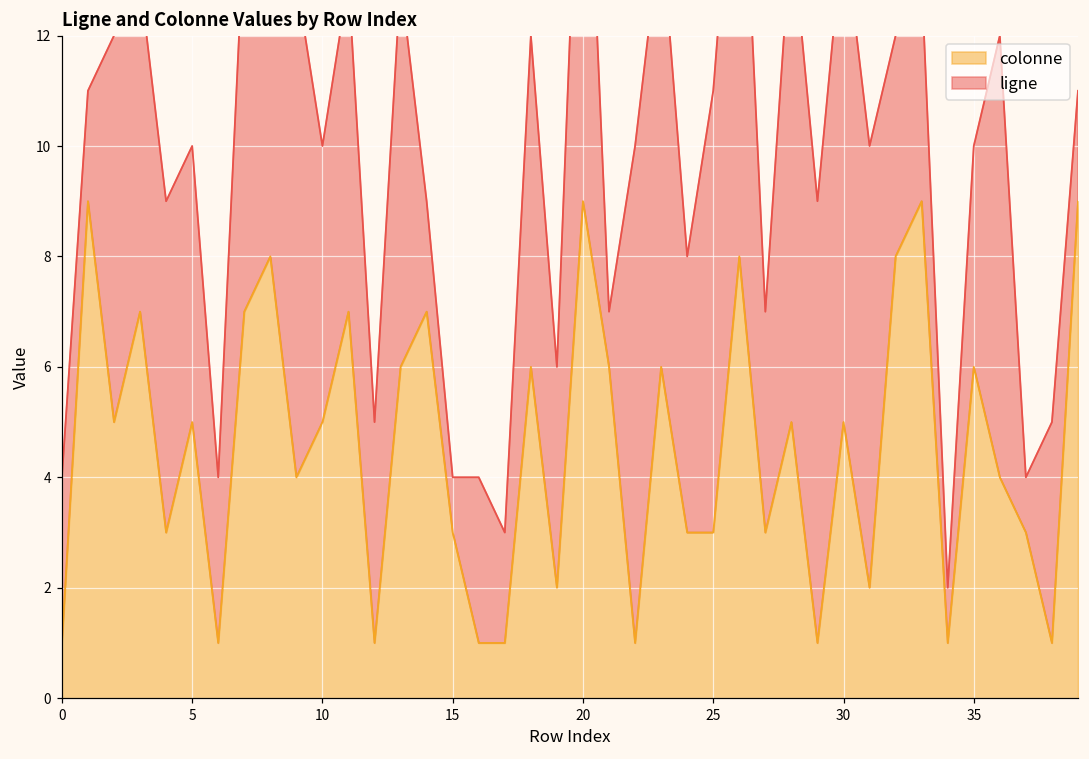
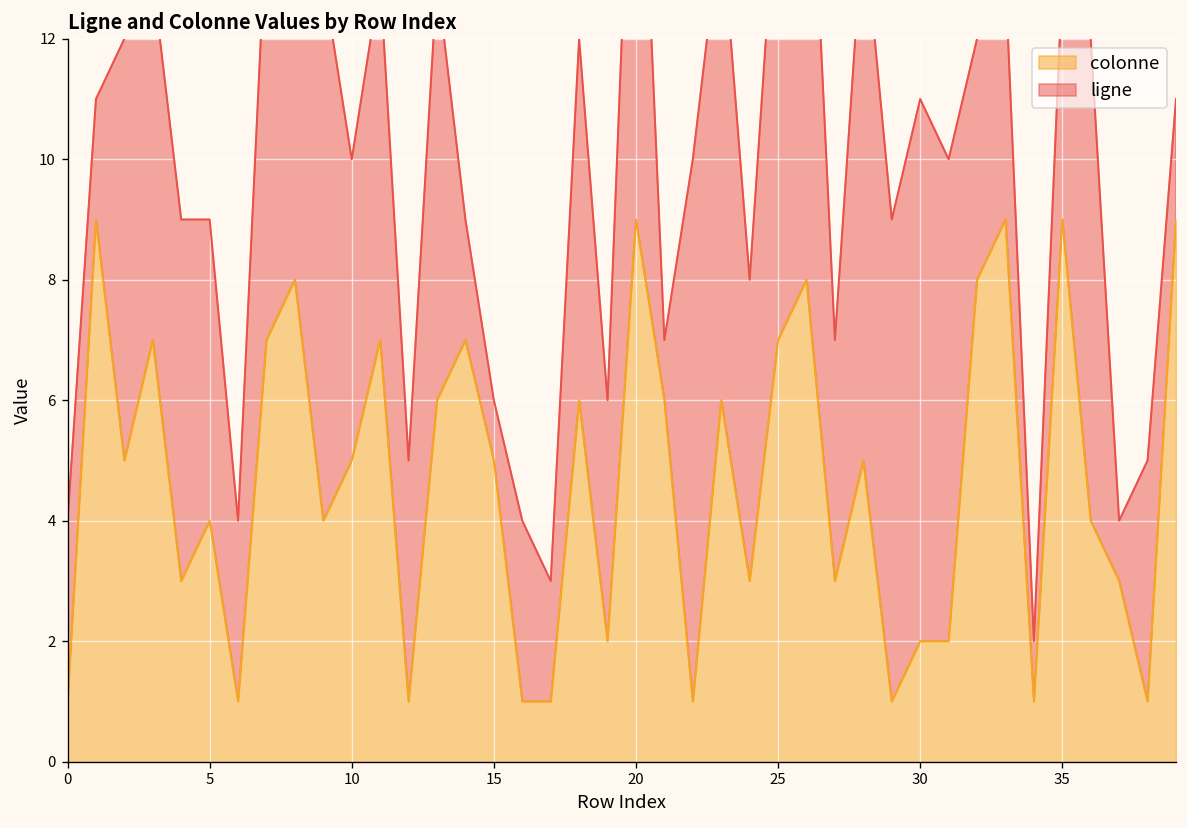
  {
    "colonne": {
      "0": 1,
-     "5": 5,
+     "5": 4,
      "10": 5,
-     "15": 3,
+     "15": 5,
      "20": 9,
-     "25": 3,
-     "30": 5,
-     "35": 6
+     "25": 7,
+     "30": 2,
+     "35": 9
    },
    "ligne": {
      "0": 3,
      "5": 5,
      "10": 5,
      "15": 1
    }
  }
